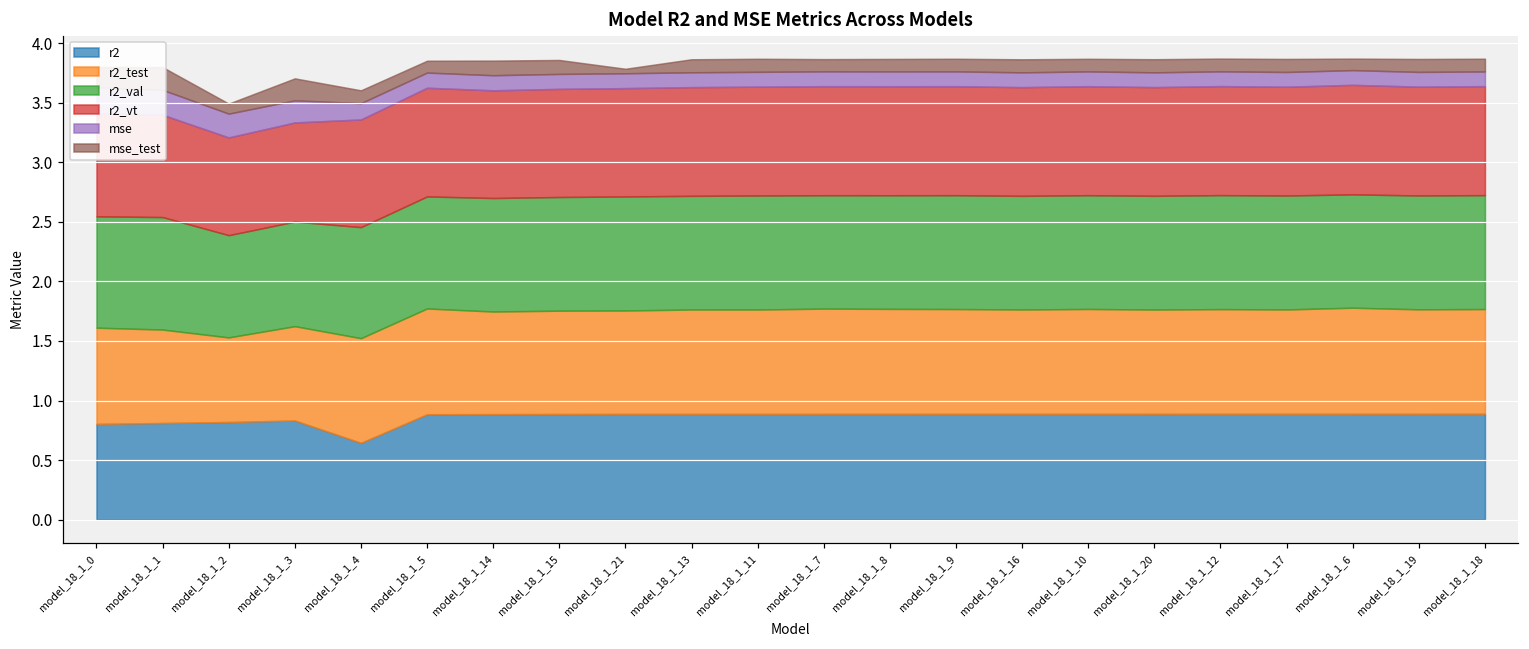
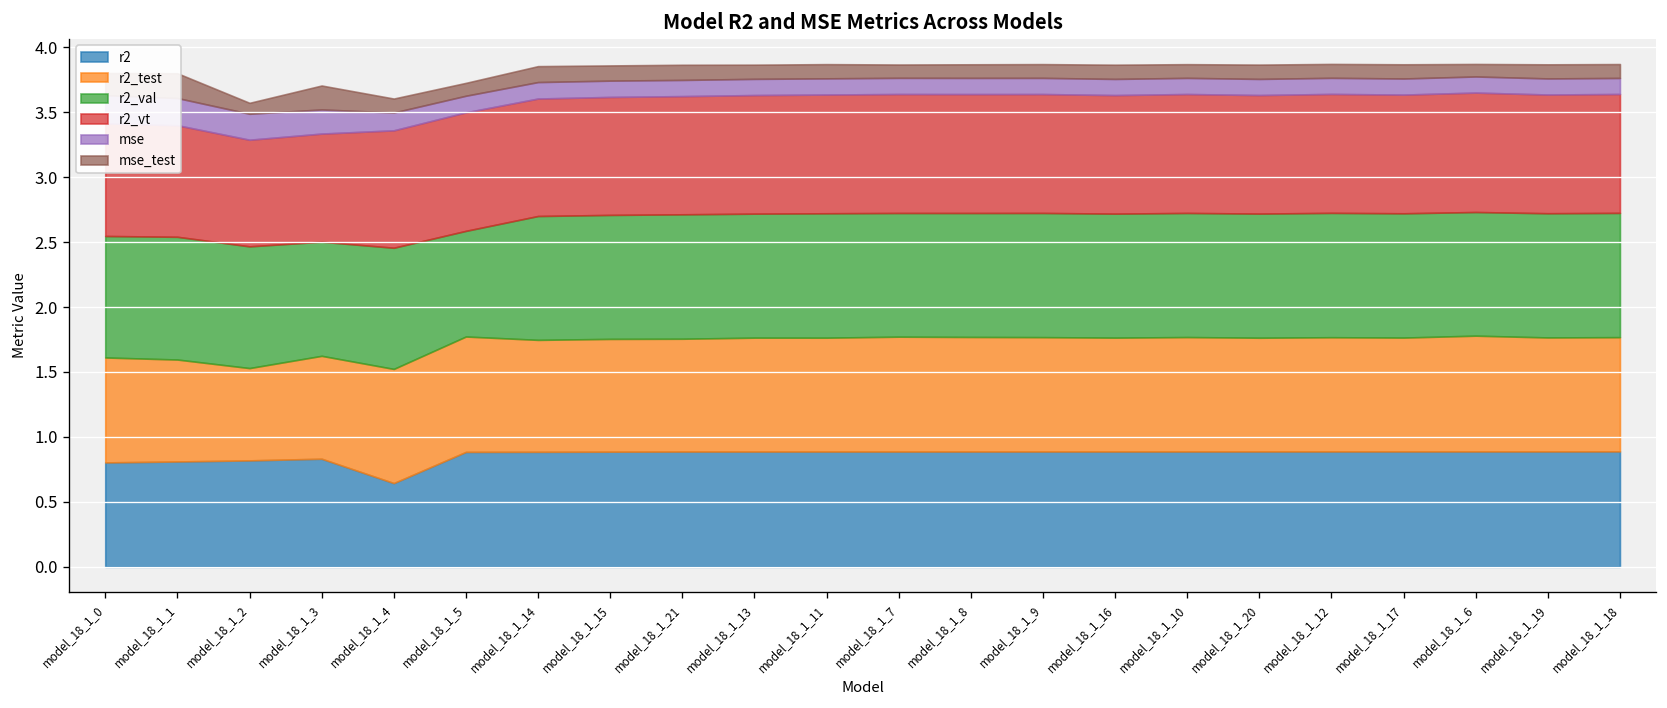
  {
    "r2": {
      "model_18_1_0": 0.80,
      "model_18_1_1": 0.81,
      "model_18_1_2": 0.82,
      "model_18_1_3": 0.83,
      "model_18_1_4": 0.64,
      "model_18_1_5": 0.88,
      "model_18_1_14": 0.89,
      "model_18_1_15": 0.89,
      "model_18_1_21": 0.89,
      "model_18_1_13": 0.89,
      "model_18_1_11": 0.89,
      "model_18_1_7": 0.89,
      "model_18_1_8": 0.89,
      "model_18_1_9": 0.89,
      "model_18_1_16": 0.89,
      "model_18_1_10": 0.89,
      "model_18_1_20": 0.89,
      "model_18_1_12": 0.89,
      "model_18_1_17": 0.89,
      "model_18_1_6": 0.89,
      "model_18_1_19": 0.89,
      "model_18_1_18": 0.89
    },
    "r2_test": {
      "model_18_1_0": 0.81,
      "model_18_1_1": 0.78,
      "model_18_1_2": 0.71,
      "model_18_1_3": 0.79,
      "model_18_1_4": 0.88,
      "model_18_1_5": 0.89,
      "model_18_1_14": 0.86,
      "model_18_1_15": 0.87,
      "model_18_1_21": 0.87,
      "model_18_1_13": 0.88,
      "model_18_1_11": 0.88,
      "model_18_1_7": 0.88,
      "model_18_1_8": 0.88,
      "model_18_1_9": 0.88,
      "model_18_1_16": 0.88,
      "model_18_1_10": 0.88,
      "model_18_1_20": 0.88,
      "model_18_1_12": 0.88,
      "model_18_1_17": 0.88,
      "model_18_1_6": 0.89,
      "model_18_1_19": 0.88,
      "model_18_1_18": 0.88
    },
    "r2_val": {
      "model_18_1_0": 0.94,
      "model_18_1_1": 0.94,
-     "model_18_1_2": 0.86,
+     "model_18_1_2": 0.94,
      "model_18_1_3": 0.88,
      "model_18_1_4": 0.93,
-     "model_18_1_5": 0.94,
+     "model_18_1_5": 0.81,
      "model_18_1_14": 0.95,
      "model_18_1_15": 0.95,
      "model_18_1_21": 0.96,
      "model_18_1_13": 0.95,
      "model_18_1_11": 0.96,
      "model_18_1_7": 0.95,
      "model_18_1_8": 0.95,
      "model_18_1_9": 0.96,
      "model_18_1_16": 0.95,
      "model_18_1_10": 0.96,
      "model_18_1_20": 0.96,
      "model_18_1_12": 0.96,
      "model_18_1_17": 0.96,
      "model_18_1_6": 0.95,
      "model_18_1_19": 0.96,
      "model_18_1_18": 0.96
    },
    "r2_vt": {
      "model_18_1_2": 0.82,
      "model_18_1_3": 0.83,
      "model_18_1_4": 0.90,
      "model_18_1_5": 0.91,
      "model_18_1_14": 0.90,
      "model_18_1_15": 0.91,
      "model_18_1_21": 0.91,
      "model_18_1_13": 0.91,
      "model_18_1_11": 0.91,
      "model_18_1_7": 0.92,
      "model_18_1_8": 0.92,
      "model_18_1_9": 0.92,
      "model_18_1_16": 0.91,
      "model_18_1_10": 0.92,
      "model_18_1_20": 0.91,
      "model_18_1_12": 0.92,
      "model_18_1_17": 0.91,
      "model_18_1_6": 0.92,
      "model_18_1_19": 0.91,
      "model_18_1_18": 0.92
    },
    "mse": {
      "model_18_1_2": 0.20,
      "model_18_1_3": 0.19,
      "model_18_1_4": 0.14,
      "model_18_1_5": 0.13,
      "model_18_1_14": 0.13,
      "model_18_1_15": 0.13,
      "model_18_1_21": 0.12,
      "model_18_1_13": 0.12,
      "model_18_1_11": 0.12,
      "model_18_1_7": 0.12,
      "model_18_1_8": 0.12,
      "model_18_1_9": 0.12,
      "model_18_1_16": 0.12,
      "model_18_1_10": 0.12,
      "model_18_1_20": 0.12,
      "model_18_1_12": 0.12,
      "model_18_1_17": 0.12,
      "model_18_1_6": 0.12,
      "model_18_1_19": 0.12,
      "model_18_1_18": 0.12
    },
    "mse_test": {
      "model_18_1_2": 0.08,
      "model_18_1_3": 0.18,
      "model_18_1_4": 0.11,
      "model_18_1_5": 0.10,
      "model_18_1_14": 0.12,
      "model_18_1_15": 0.12,
-     "model_18_1_21": 0.04,
+     "model_18_1_21": 0.12,
      "model_18_1_13": 0.11,
      "model_18_1_11": 0.11,
      "model_18_1_7": 0.10,
      "model_18_1_8": 0.10,
      "model_18_1_9": 0.11,
      "model_18_1_16": 0.11,
      "model_18_1_10": 0.11,
      "model_18_1_20": 0.11,
      "model_18_1_12": 0.11,
      "model_18_1_17": 0.11,
      "model_18_1_6": 0.10,
      "model_18_1_19": 0.11,
      "model_18_1_18": 0.11
    }
  }
